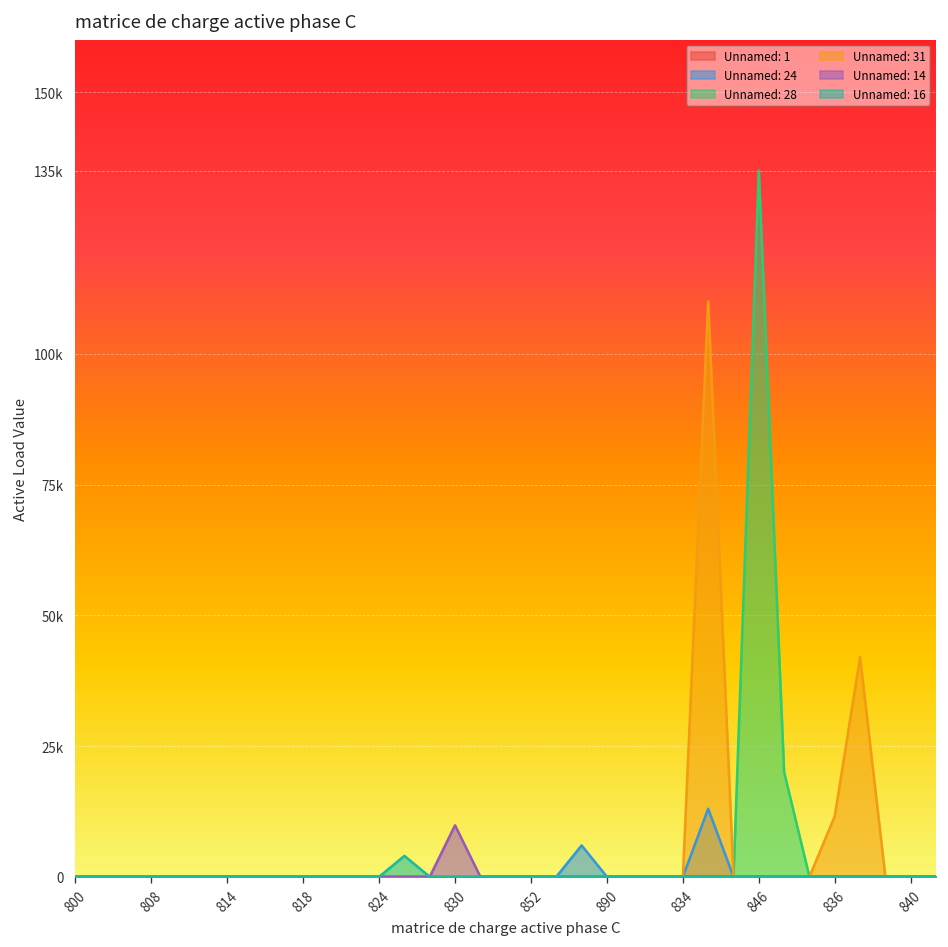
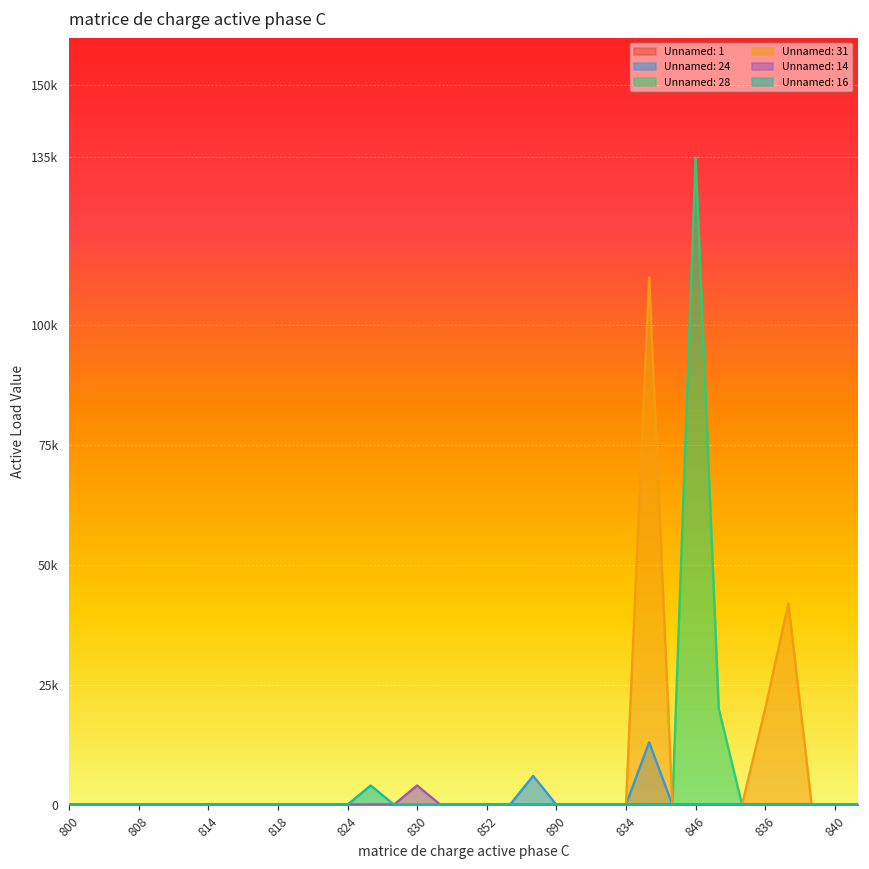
  {
    "Unnamed: 31": {
-     "836": 12000
+     "836": 20000
    },
    "Unnamed: 14": {
-     "830": 10000
+     "830": 4000
    }
  }
